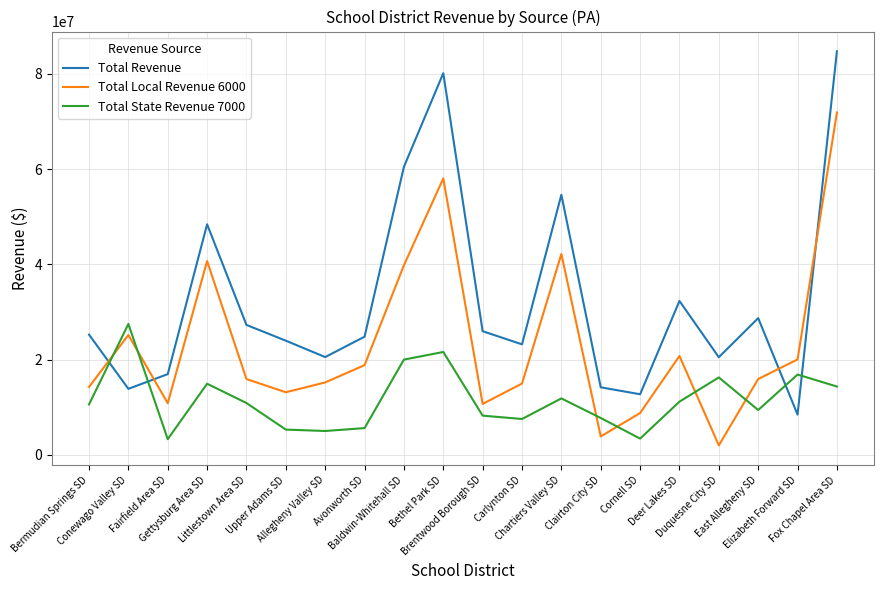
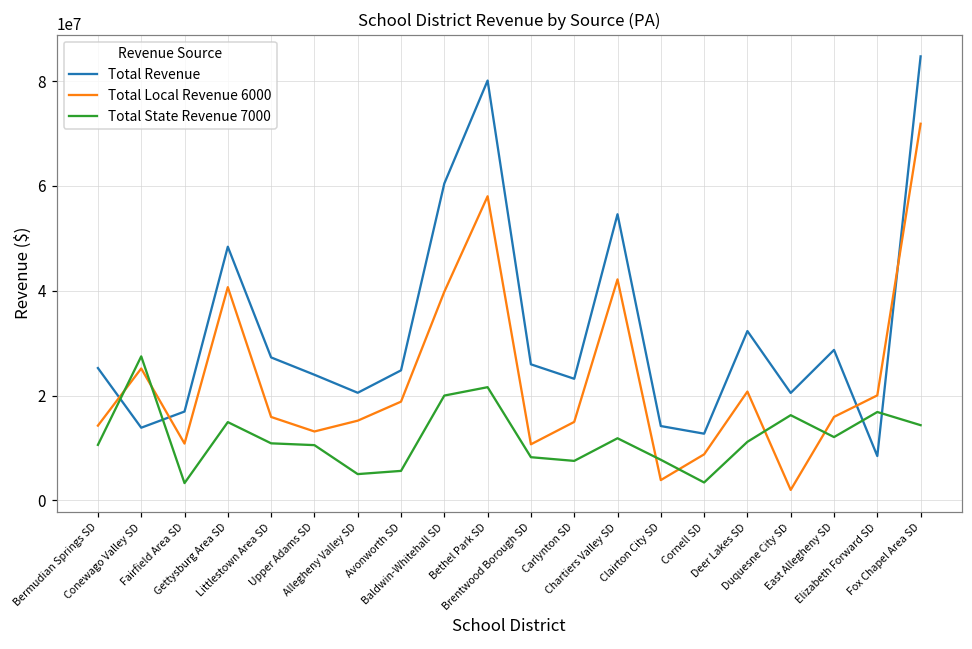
  {
    "Total Revenue": {
      "Bermudian Springs SD": 25000000,
      "Conewago Valley SD": 14000000,
      "Fairfield Area SD": 17000000,
      "Gettysburg Area SD": 48000000,
      "Littlestown Area SD": 27000000,
      "Upper Adams SD": 24000000,
      "Allegheny Valley SD": 21000000,
      "Avonworth SD": 25000000,
      "Baldwin-Whitehall SD": 60000000,
      "Bethel Park SD": 80000000,
      "Brentwood Borough SD": 26000000,
      "Carlynton SD": 23000000,
      "Chartiers Valley SD": 55000000,
      "Clairton City SD": 14000000,
      "Cornell SD": 13000000,
      "Deer Lakes SD": 32000000,
      "Duquesne City SD": 21000000,
      "East Allegheny SD": 29000000,
      "Elizabeth Forward SD": 8000000,
      "Fox Chapel Area SD": 85000000
    },
    "Total Local Revenue 6000": {
      "Bermudian Springs SD": 14000000,
      "Conewago Valley SD": 25000000,
      "Fairfield Area SD": 11000000,
      "Gettysburg Area SD": 41000000,
      "Littlestown Area SD": 16000000,
      "Upper Adams SD": 13000000,
      "Allegheny Valley SD": 15000000,
      "Avonworth SD": 19000000,
      "Baldwin-Whitehall SD": 40000000,
      "Bethel Park SD": 58000000,
      "Brentwood Borough SD": 11000000,
      "Carlynton SD": 15000000,
      "Chartiers Valley SD": 42000000,
      "Clairton City SD": 4000000,
      "Cornell SD": 9000000,
      "Deer Lakes SD": 21000000,
      "Duquesne City SD": 2000000,
      "East Allegheny SD": 16000000,
      "Elizabeth Forward SD": 20000000,
      "Fox Chapel Area SD": 72000000
    },
    "Total State Revenue 7000": {
      "Bermudian Springs SD": 11000000,
      "Conewago Valley SD": 27000000,
      "Fairfield Area SD": 3000000,
      "Gettysburg Area SD": 15000000,
      "Littlestown Area SD": 11000000,
-     "Upper Adams SD": 5000000,
+     "Upper Adams SD": 11000000,
      "Allegheny Valley SD": 5000000,
      "Avonworth SD": 6000000,
      "Baldwin-Whitehall SD": 20000000,
      "Bethel Park SD": 22000000,
      "Brentwood Borough SD": 8000000,
      "Carlynton SD": 8000000,
      "Chartiers Valley SD": 12000000,
      "Clairton City SD": 8000000,
      "Cornell SD": 3000000,
      "Deer Lakes SD": 11000000,
      "Duquesne City SD": 16000000,
-     "East Allegheny SD": 9000000,
+     "East Allegheny SD": 12000000,
      "Elizabeth Forward SD": 17000000,
      "Fox Chapel Area SD": 14000000
    }
  }
